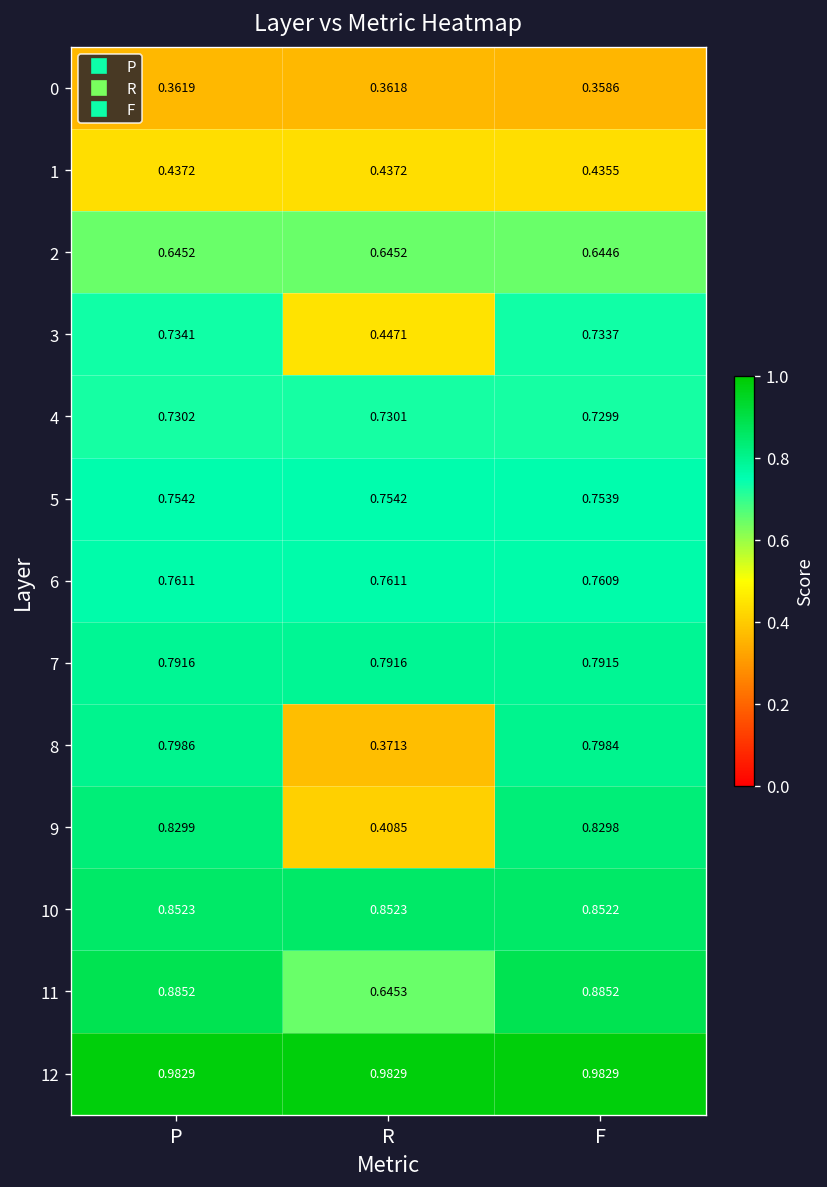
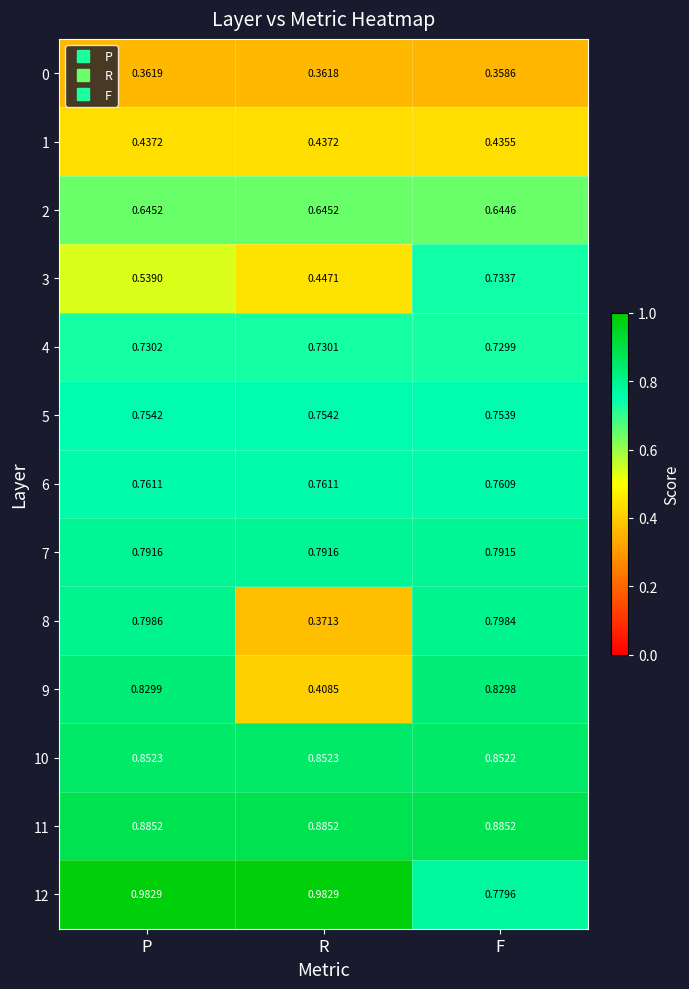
  {
    "0": {
      "P": 0.3619,
      "R": 0.3618,
      "F": 0.3586
    },
    "1": {
      "P": 0.4372,
      "R": 0.4372,
      "F": 0.4355
    },
    "2": {
      "P": 0.6452,
      "R": 0.6452,
      "F": 0.6446
    },
    "3": {
-     "P": 0.7341,
+     "P": 0.5390,
      "R": 0.4471,
      "F": 0.7337
    },
    "4": {
      "P": 0.7302,
      "R": 0.7301,
      "F": 0.7299
    },
    "5": {
      "P": 0.7542,
      "R": 0.7542,
      "F": 0.7539
    },
    "6": {
      "P": 0.7611,
      "R": 0.7611,
      "F": 0.7609
    },
    "7": {
      "P": 0.7916,
      "R": 0.7916,
      "F": 0.7915
    },
    "8": {
      "P": 0.7986,
      "R": 0.3713,
      "F": 0.7984
    },
    "9": {
      "P": 0.8299,
      "R": 0.4085,
      "F": 0.8298
    },
    "10": {
      "P": 0.8523,
      "R": 0.8523,
      "F": 0.8522
    },
    "11": {
      "P": 0.8852,
-     "R": 0.6453,
+     "R": 0.8852,
      "F": 0.8852
    },
    "12": {
      "P": 0.9829,
      "R": 0.9829,
-     "F": 0.9829
+     "F": 0.7796
    }
  }
